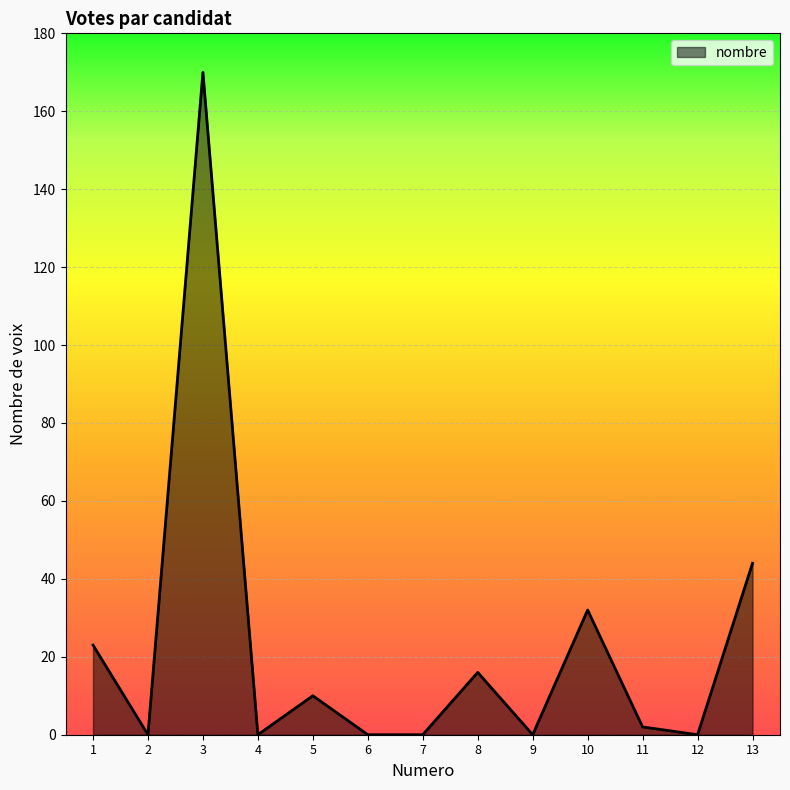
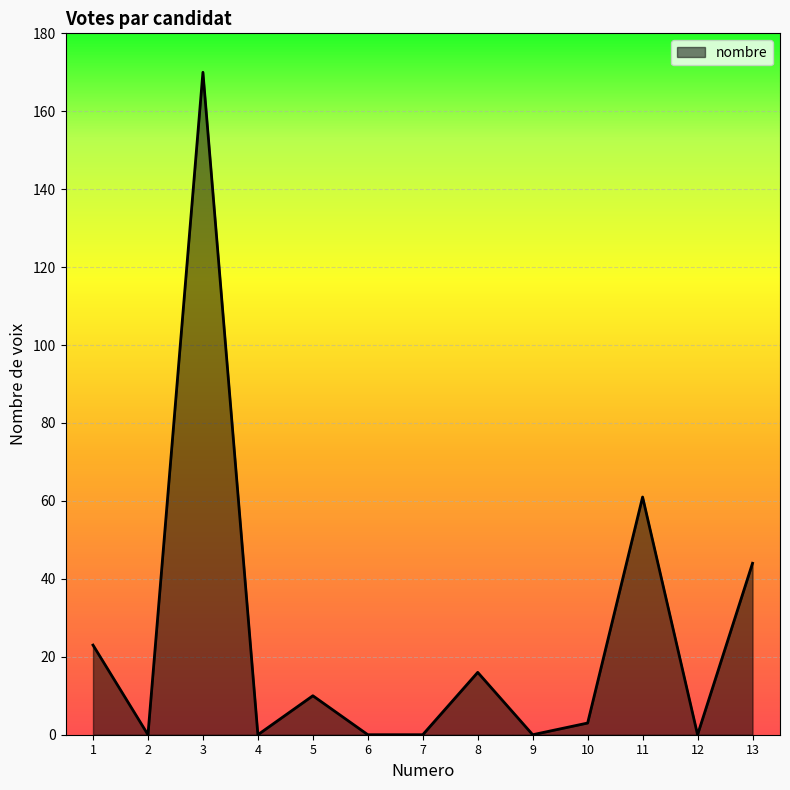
  {
    "1": 23,
    "2": 0,
    "3": 170,
    "4": 0,
    "5": 10,
    "6": 0,
    "7": 0,
    "8": 16,
    "9": 0,
-   "10": 32,
-   "11": 2,
+   "10": 3,
+   "11": 61,
    "12": 0,
    "13": 44
  }
